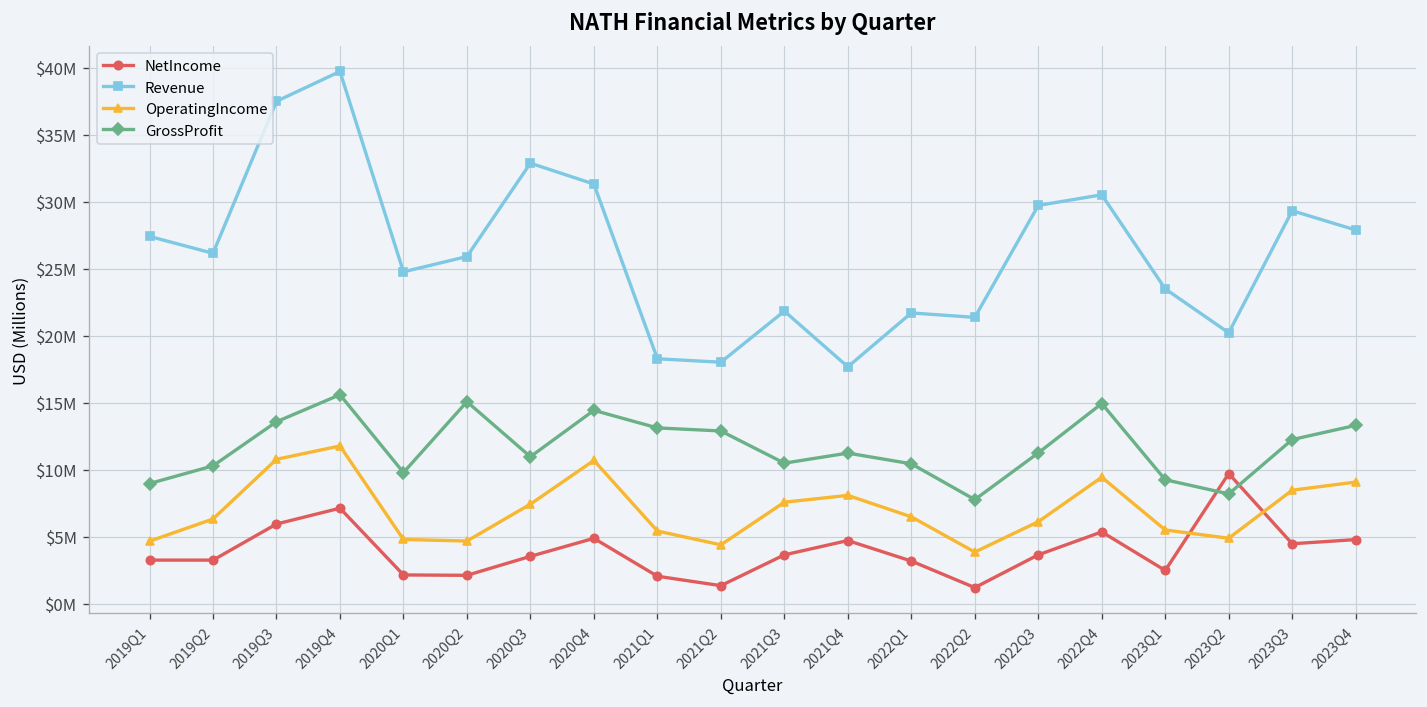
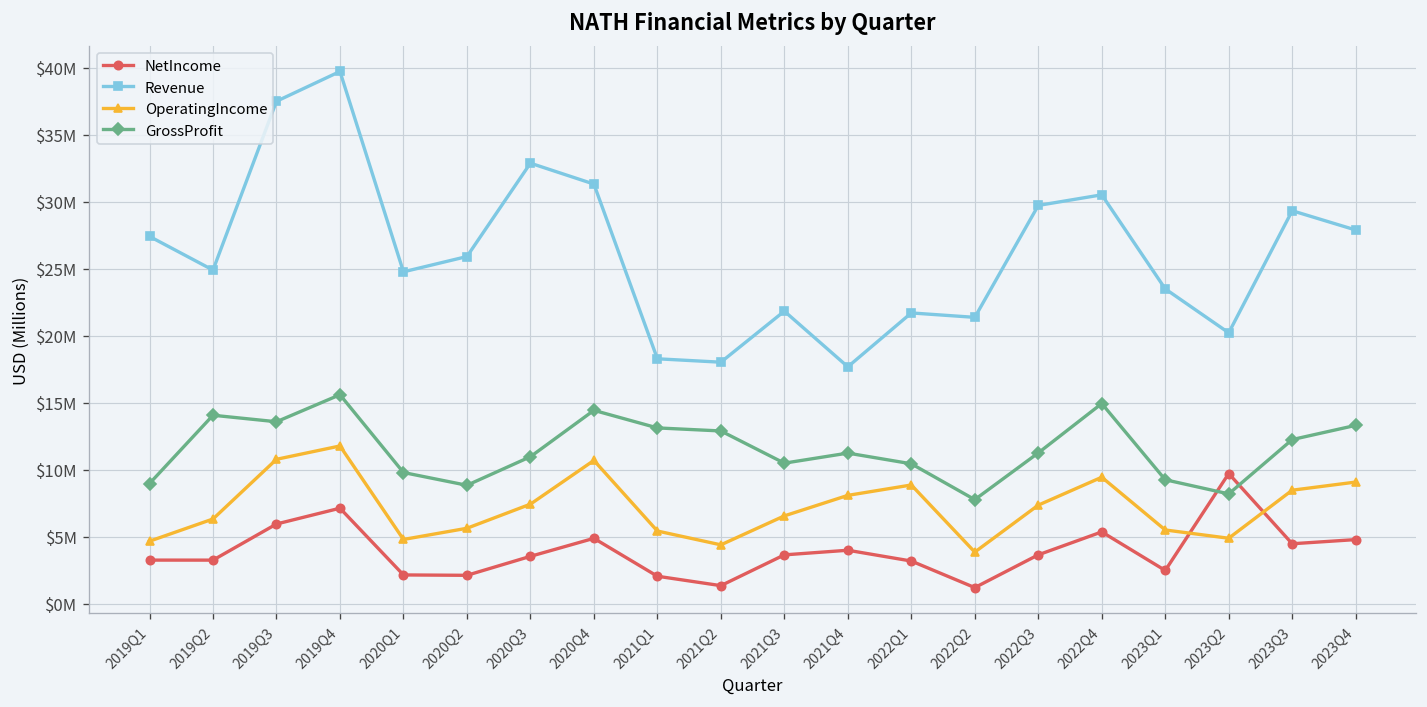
  {
    "NetIncome": {
      "2019Q1": "$3300000",
      "2019Q2": "$3300000",
      "2019Q3": "$6000000",
      "2019Q4": "$7100000",
      "2020Q1": "$2200000",
      "2020Q2": "$2100000",
      "2020Q3": "$3500000",
      "2020Q4": "$4900000",
      "2021Q1": "$2100000",
      "2021Q2": "$1400000",
      "2021Q3": "$3700000",
-     "2021Q4": "$4700000",
+     "2021Q4": "$4000000",
      "2022Q1": "$3200000",
      "2022Q2": "$1200000",
      "2022Q3": "$3700000",
      "2022Q4": "$5400000",
      "2023Q1": "$2500000",
      "2023Q2": "$9700000",
      "2023Q3": "$4500000",
      "2023Q4": "$4800000"
    },
    "Revenue": {
      "2019Q1": "$27400000",
-     "2019Q2": "$26200000",
+     "2019Q2": "$24900000",
      "2019Q3": "$37500000",
      "2019Q4": "$39700000",
      "2020Q1": "$24800000",
      "2020Q2": "$25900000",
      "2020Q3": "$32900000",
      "2020Q4": "$31300000",
      "2021Q1": "$18300000",
      "2021Q2": "$18000000",
      "2021Q3": "$21800000",
      "2021Q4": "$17700000",
      "2022Q1": "$21700000",
      "2022Q2": "$21400000",
      "2022Q3": "$29700000",
      "2022Q4": "$30500000",
      "2023Q1": "$23500000",
      "2023Q2": "$20200000",
      "2023Q3": "$29300000",
      "2023Q4": "$27900000"
    },
    "OperatingIncome": {
      "2019Q1": "$4700000",
      "2019Q2": "$6300000",
      "2019Q3": "$10800000",
      "2019Q4": "$11800000",
      "2020Q1": "$4800000",
-     "2020Q2": "$4700000",
+     "2020Q2": "$5600000",
      "2020Q3": "$7400000",
      "2020Q4": "$10700000",
      "2021Q1": "$5400000",
      "2021Q2": "$4400000",
-     "2021Q3": "$7600000",
+     "2021Q3": "$6600000",
      "2021Q4": "$8100000",
-     "2022Q1": "$6500000",
+     "2022Q1": "$8900000",
      "2022Q2": "$3900000",
-     "2022Q3": "$6100000",
+     "2022Q3": "$7400000",
      "2022Q4": "$9400000",
      "2023Q1": "$5500000",
      "2023Q2": "$4900000",
      "2023Q3": "$8500000",
      "2023Q4": "$9100000"
    },
    "GrossProfit": {
      "2019Q1": "$9000000",
-     "2019Q2": "$10300000",
+     "2019Q2": "$14100000",
      "2019Q3": "$13600000",
      "2019Q4": "$15600000",
      "2020Q1": "$9800000",
-     "2020Q2": "$15100000",
+     "2020Q2": "$8800000",
      "2020Q3": "$11000000",
      "2020Q4": "$14400000",
      "2021Q1": "$13100000",
      "2021Q2": "$12900000",
      "2021Q3": "$10500000",
      "2021Q4": "$11200000",
      "2022Q1": "$10500000",
      "2022Q2": "$7800000",
      "2022Q3": "$11300000",
      "2022Q4": "$14900000",
      "2023Q1": "$9300000",
      "2023Q2": "$8200000",
      "2023Q3": "$12300000",
      "2023Q4": "$13300000"
    }
  }
